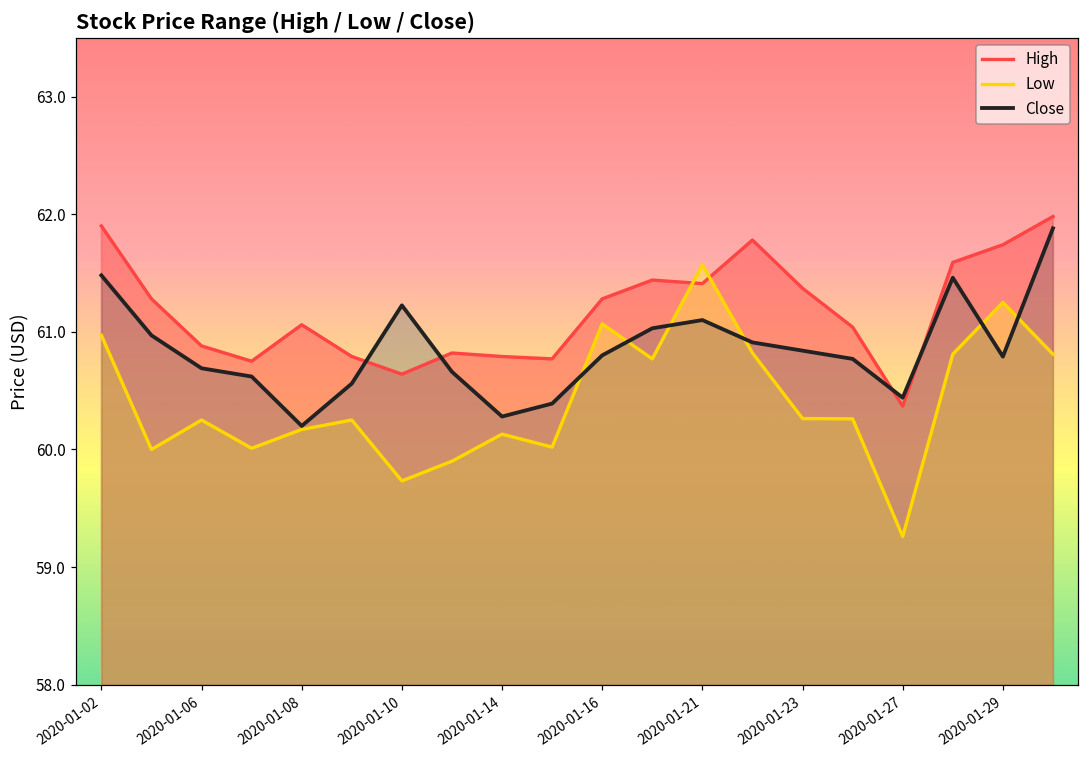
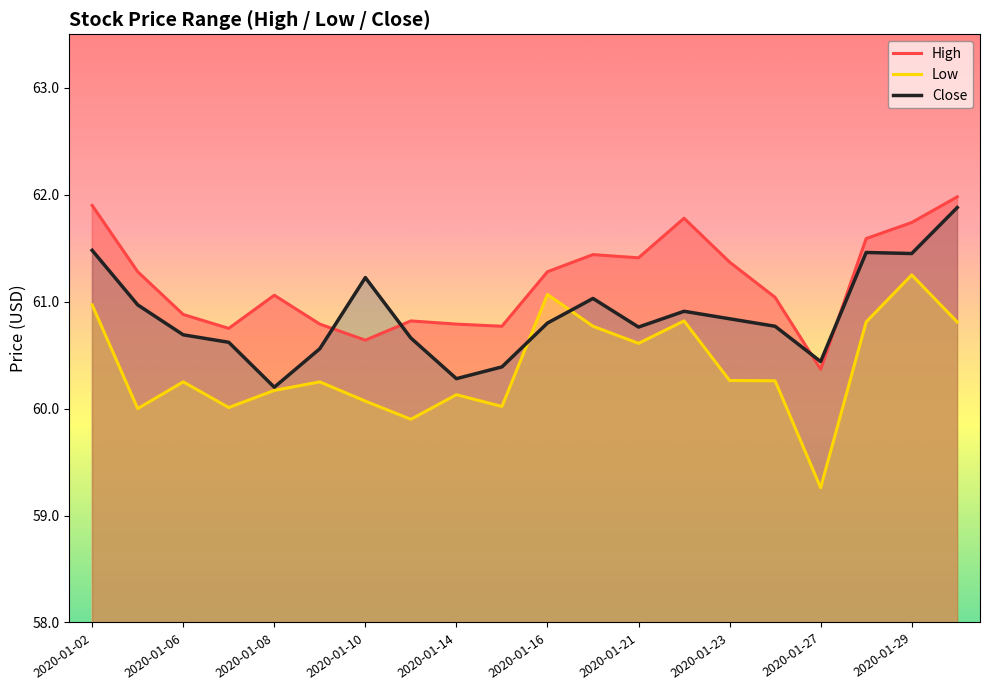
  {
    "High": {
      "2020-01-02": 61.90,
      "2020-01-06": 60.88,
      "2020-01-08": 61.06,
      "2020-01-10": 60.64,
      "2020-01-14": 60.79,
      "2020-01-16": 61.28,
      "2020-01-21": 61.41,
      "2020-01-23": 61.37,
      "2020-01-27": 60.37,
      "2020-01-29": 61.74
    },
    "Low": {
      "2020-01-02": 60.97,
      "2020-01-06": 60.25,
      "2020-01-08": 60.17,
-     "2020-01-10": 59.73,
+     "2020-01-10": 60.07,
      "2020-01-14": 60.13,
      "2020-01-16": 61.07,
-     "2020-01-21": 61.57,
+     "2020-01-21": 60.61,
      "2020-01-23": 60.26,
      "2020-01-27": 59.26,
      "2020-01-29": 61.25
    },
    "Close": {
      "2020-01-02": 61.48,
      "2020-01-06": 60.69,
      "2020-01-08": 60.20,
      "2020-01-10": 61.23,
      "2020-01-14": 60.28,
      "2020-01-16": 60.80,
-     "2020-01-21": 61.10,
+     "2020-01-21": 60.76,
      "2020-01-23": 60.84,
      "2020-01-27": 60.44,
-     "2020-01-29": 60.79
+     "2020-01-29": 61.45
    }
  }
